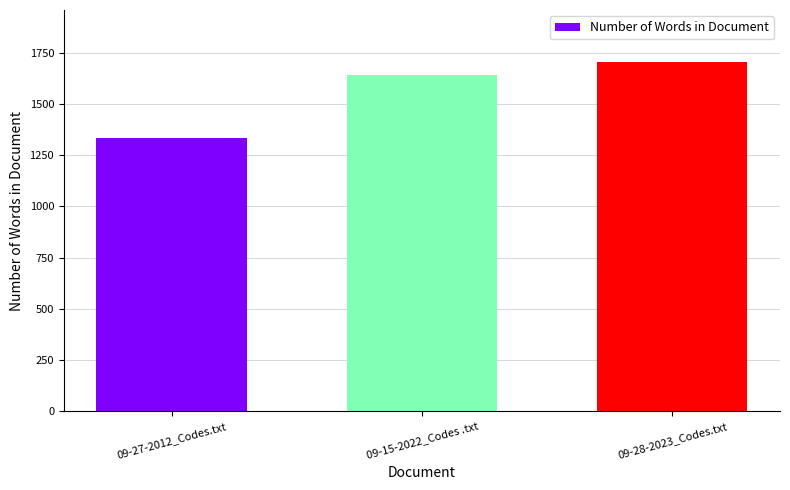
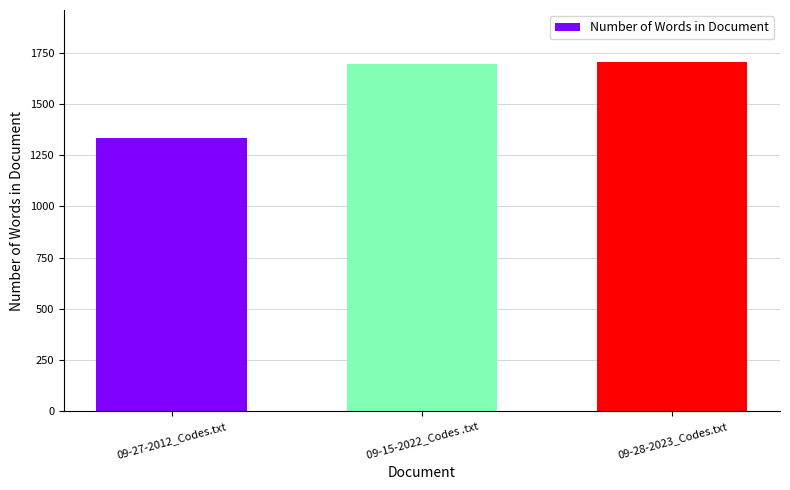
  {
    "09-27-2012_Codes.txt": 1330,
-   "09-15-2022_Codes .txt": 1640,
+   "09-15-2022_Codes .txt": 1700,
    "09-28-2023_Codes.txt": 1700
  }
